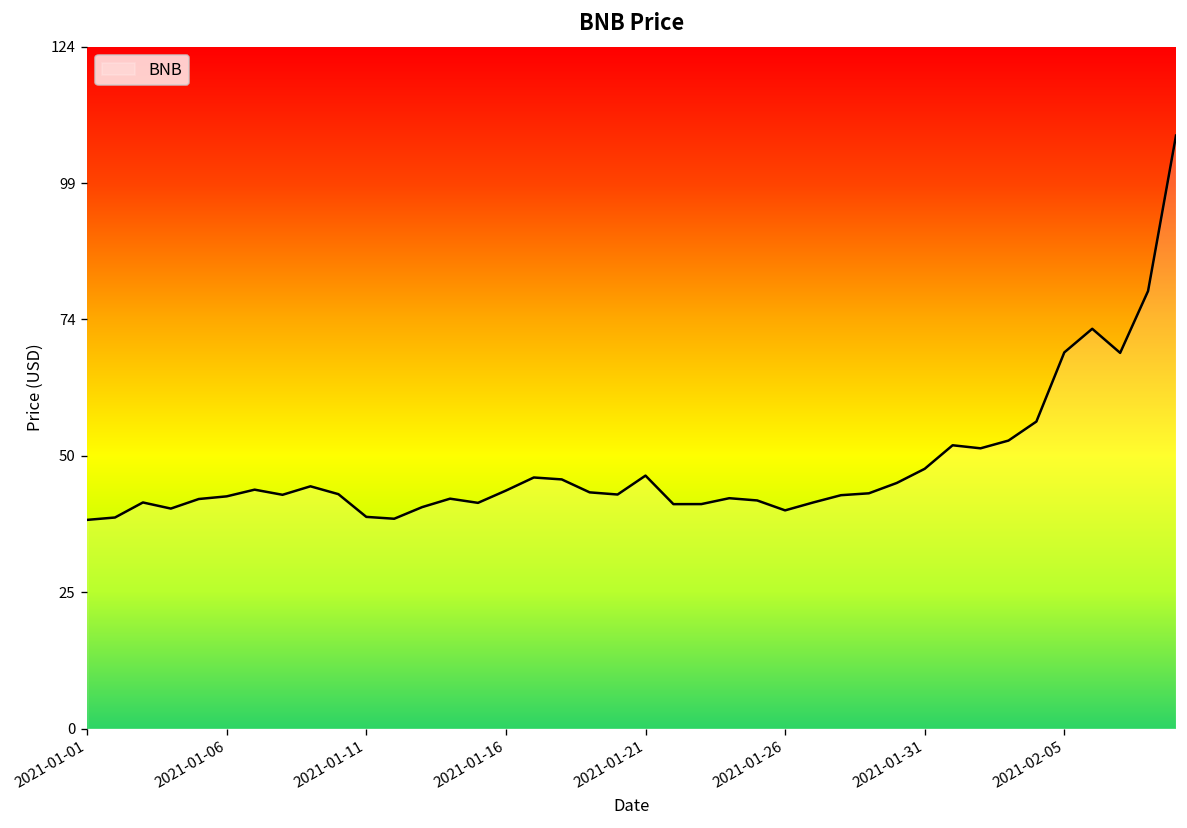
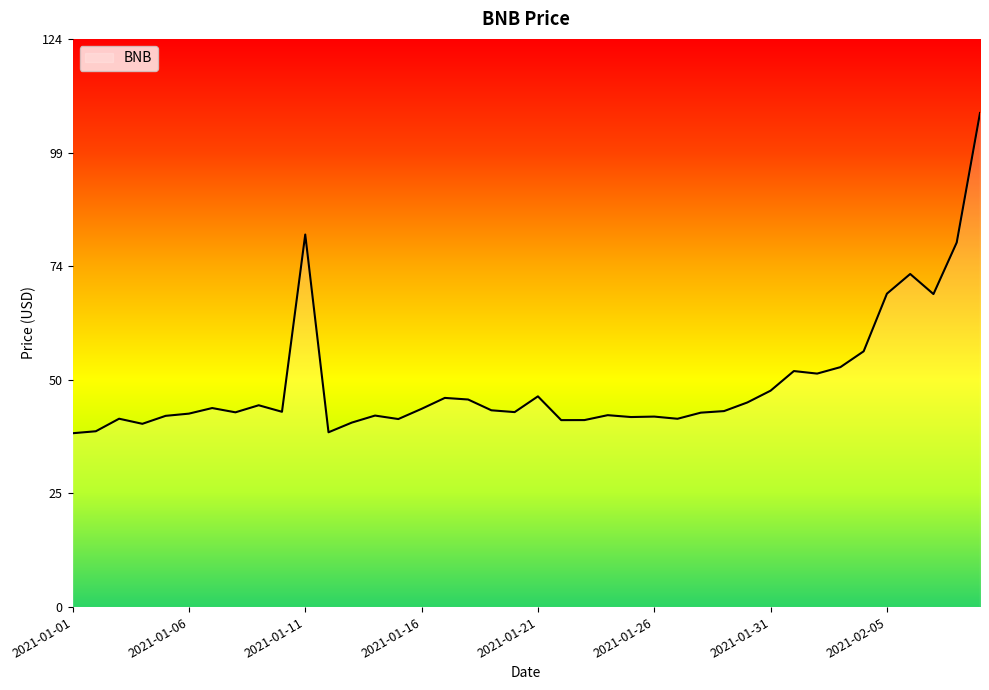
  {
    "2021-01-01": 38,
    "2021-01-06": 42,
-   "2021-01-11": 38,
+   "2021-01-11": 81,
    "2021-01-16": 43,
    "2021-01-21": 46,
-   "2021-01-26": 40,
+   "2021-01-26": 42,
    "2021-01-31": 47,
    "2021-02-05": 68
  }
